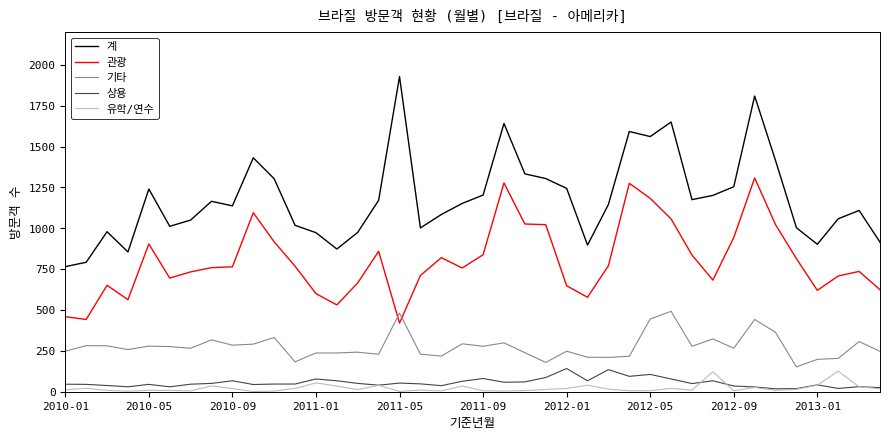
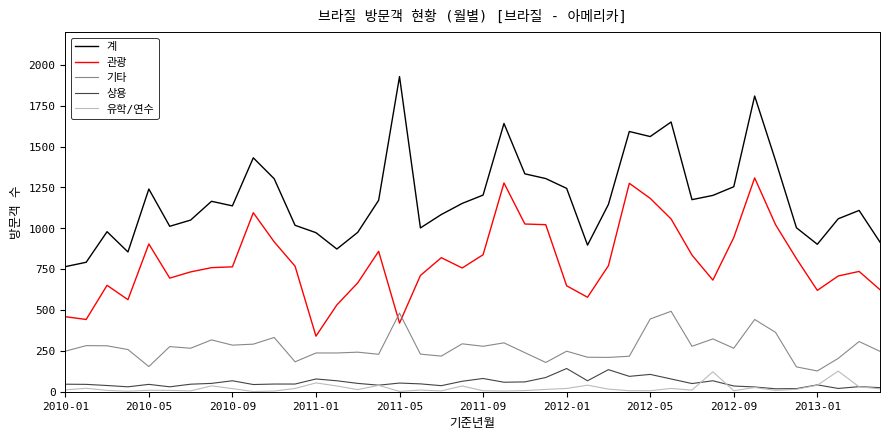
  {
    "계": {
      "2010-01": 770,
      "2010-05": 1240,
      "2010-09": 1140,
      "2011-01": 970,
      "2011-05": 1930,
      "2011-09": 1200,
      "2012-01": 1240,
      "2012-05": 1560,
      "2012-09": 1250,
      "2013-01": 900
    },
    "관광": {
      "2010-01": 460,
      "2010-05": 900,
      "2010-09": 760,
-     "2011-01": 600,
+     "2011-01": 340,
      "2011-05": 420,
      "2011-09": 840,
      "2012-01": 650,
      "2012-05": 1180,
      "2012-09": 940,
      "2013-01": 620
    },
    "기타": {
      "2010-01": 250,
-     "2010-05": 280,
+     "2010-05": 150,
      "2010-09": 290,
      "2011-01": 240,
      "2011-05": 480,
      "2011-09": 280,
      "2012-01": 250,
      "2012-05": 450,
      "2012-09": 270,
-     "2013-01": 200
+     "2013-01": 130
    },
    "상용": {
      "2010-01": 50,
      "2010-05": 50,
      "2010-09": 70,
      "2011-01": 80,
      "2011-05": 50,
      "2011-09": 80,
      "2012-01": 140,
      "2012-05": 110,
      "2012-09": 40
    },
    "유학/연수": {
      "2010-01": 10,
      "2010-05": 10,
      "2010-09": 20,
      "2011-01": 50,
      "2011-05": 0,
      "2011-09": 10,
      "2012-01": 20,
      "2012-05": 10,
      "2012-09": 10
    }
  }
